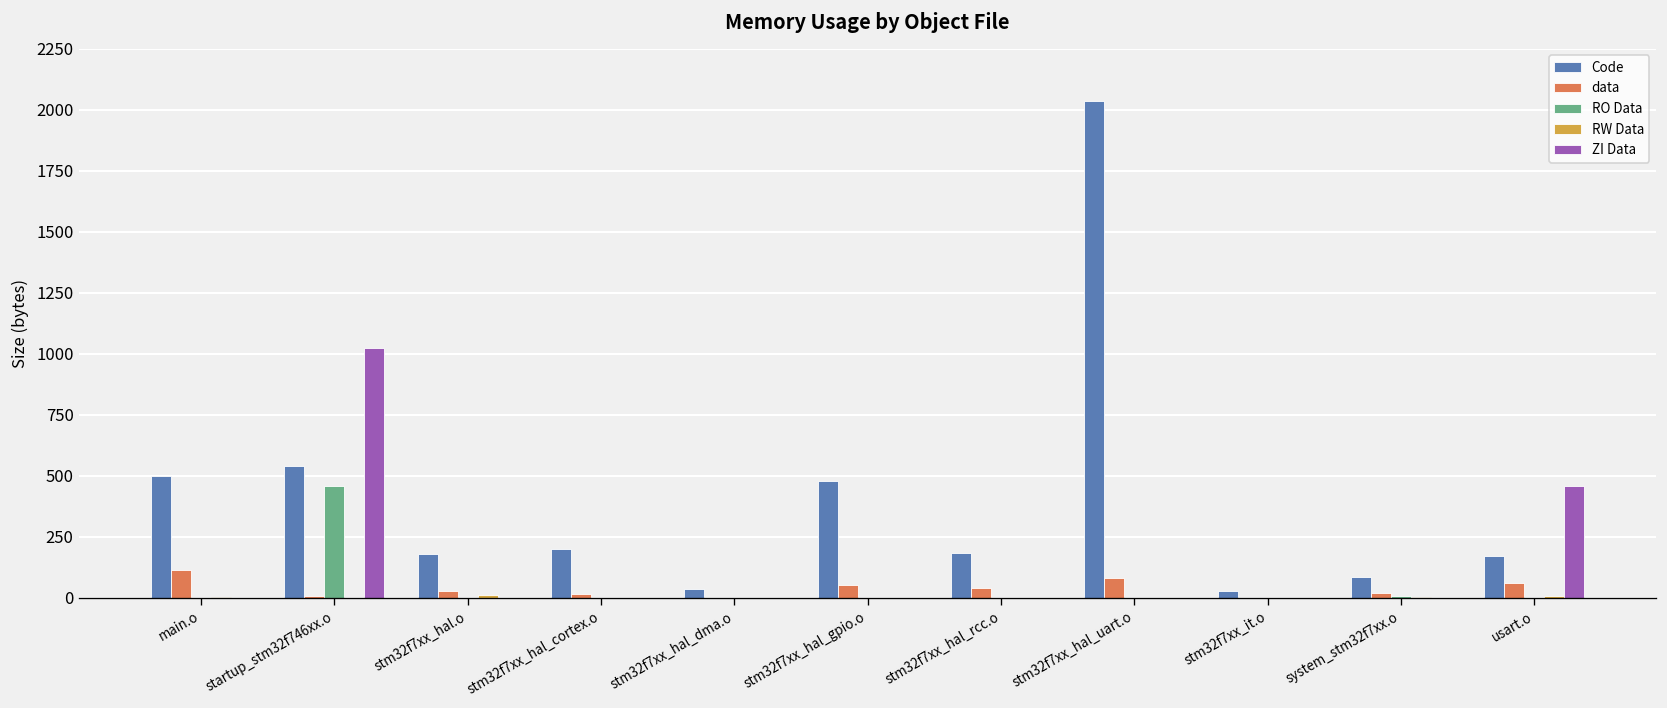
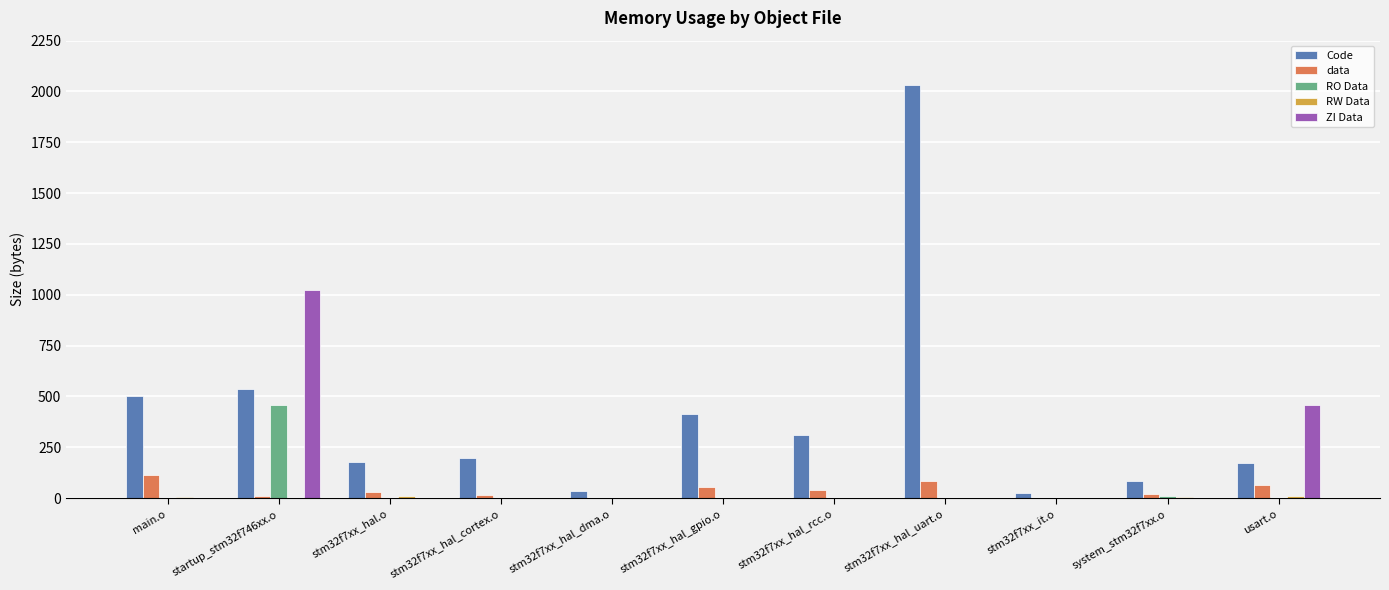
  {
    "Code": {
      "main.o": 500,
      "startup_stm32f746xx.o": 540,
      "stm32f7xx_hal.o": 180,
      "stm32f7xx_hal_cortex.o": 200,
      "stm32f7xx_hal_dma.o": 40,
-     "stm32f7xx_hal_gpio.o": 480,
-     "stm32f7xx_hal_rcc.o": 180,
+     "stm32f7xx_hal_gpio.o": 410,
+     "stm32f7xx_hal_rcc.o": 310,
      "stm32f7xx_hal_uart.o": 2030,
      "stm32f7xx_it.o": 30,
      "system_stm32f7xx.o": 80,
      "usart.o": 170
    },
    "RO Data": {
      "main.o": 0,
      "startup_stm32f746xx.o": 460,
      "stm32f7xx_hal.o": 0,
      "stm32f7xx_hal_cortex.o": 0,
      "stm32f7xx_hal_dma.o": 0,
      "stm32f7xx_hal_gpio.o": 0,
      "stm32f7xx_hal_rcc.o": 0,
      "stm32f7xx_hal_uart.o": 0,
      "stm32f7xx_it.o": 0,
      "usart.o": 0
    },
    "ZI Data": {
      "main.o": 0,
      "startup_stm32f746xx.o": 1020,
      "stm32f7xx_hal.o": 0,
      "stm32f7xx_hal_cortex.o": 0,
      "stm32f7xx_hal_dma.o": 0,
      "stm32f7xx_hal_gpio.o": 0,
      "stm32f7xx_hal_rcc.o": 0,
      "stm32f7xx_hal_uart.o": 0,
      "stm32f7xx_it.o": 0,
      "system_stm32f7xx.o": 0,
      "usart.o": 460
    }
  }
